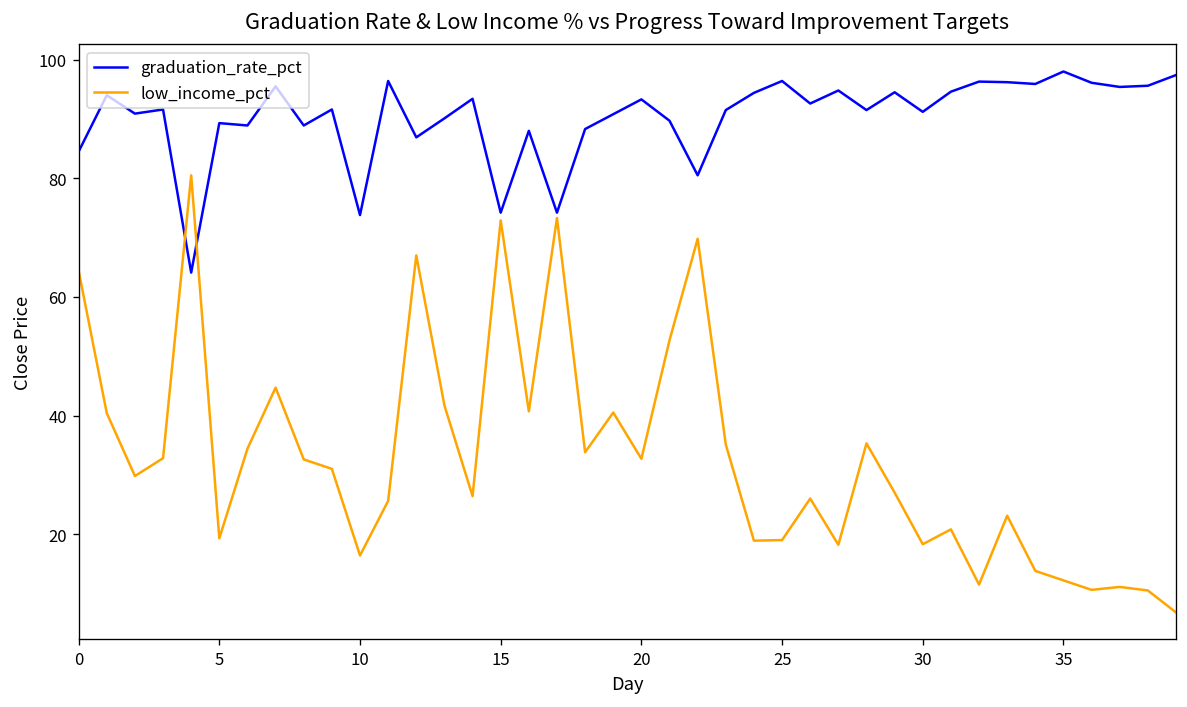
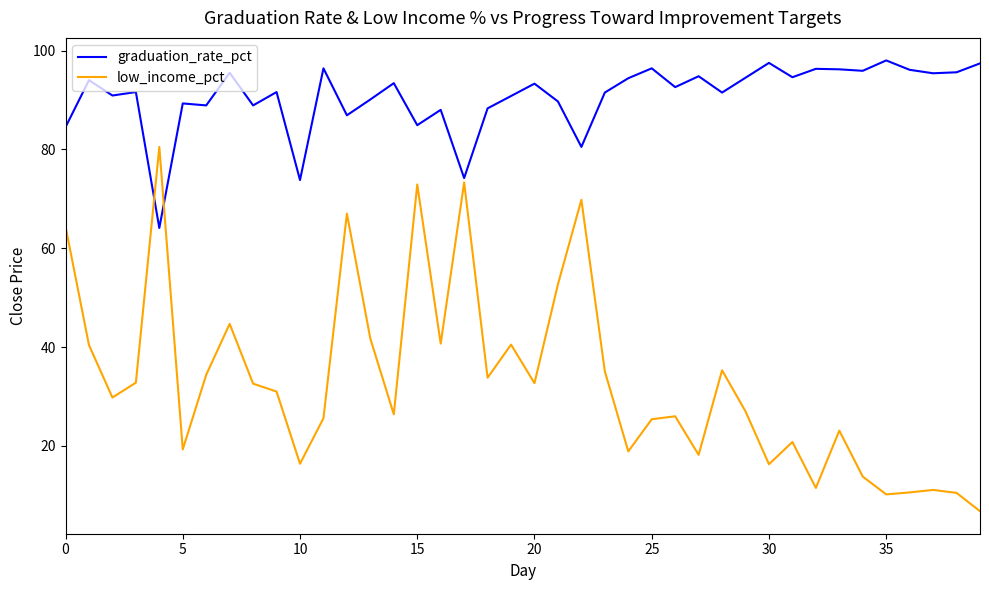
  {
    "graduation_rate_pct": {
      "0": 85,
      "5": 89,
      "10": 74,
-     "15": 74,
+     "15": 85,
      "20": 93,
      "25": 96,
-     "30": 91,
+     "30": 98,
      "35": 98
    },
    "low_income_pct": {
      "0": 64,
      "5": 19,
      "10": 16,
      "15": 73,
      "20": 33,
-     "25": 19,
-     "30": 18,
-     "35": 12
+     "25": 25,
+     "30": 16,
+     "35": 10
    }
  }
